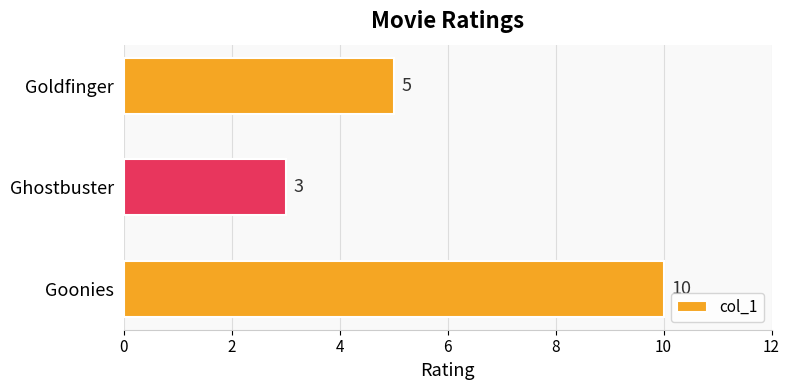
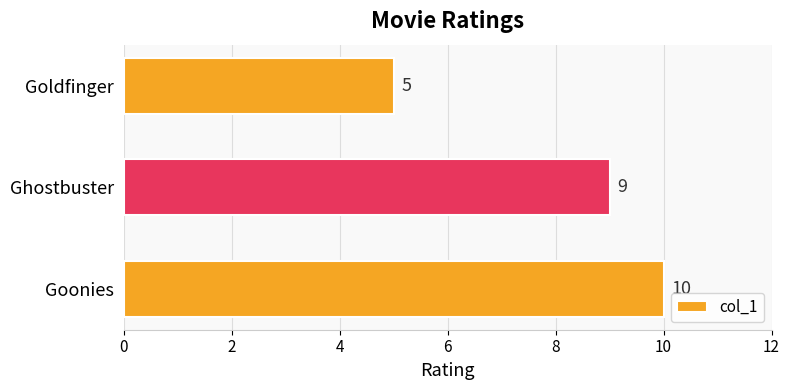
  {
    "Goldfinger": 5,
-   "Ghostbuster": 3
+   "Ghostbuster": 9
  }
